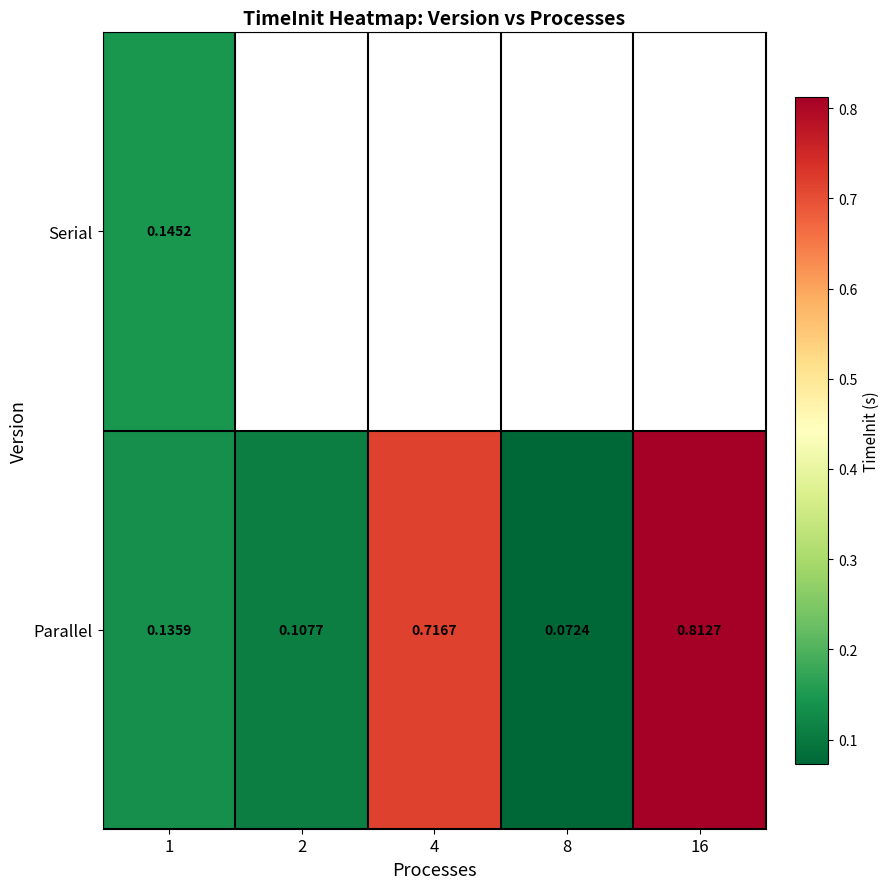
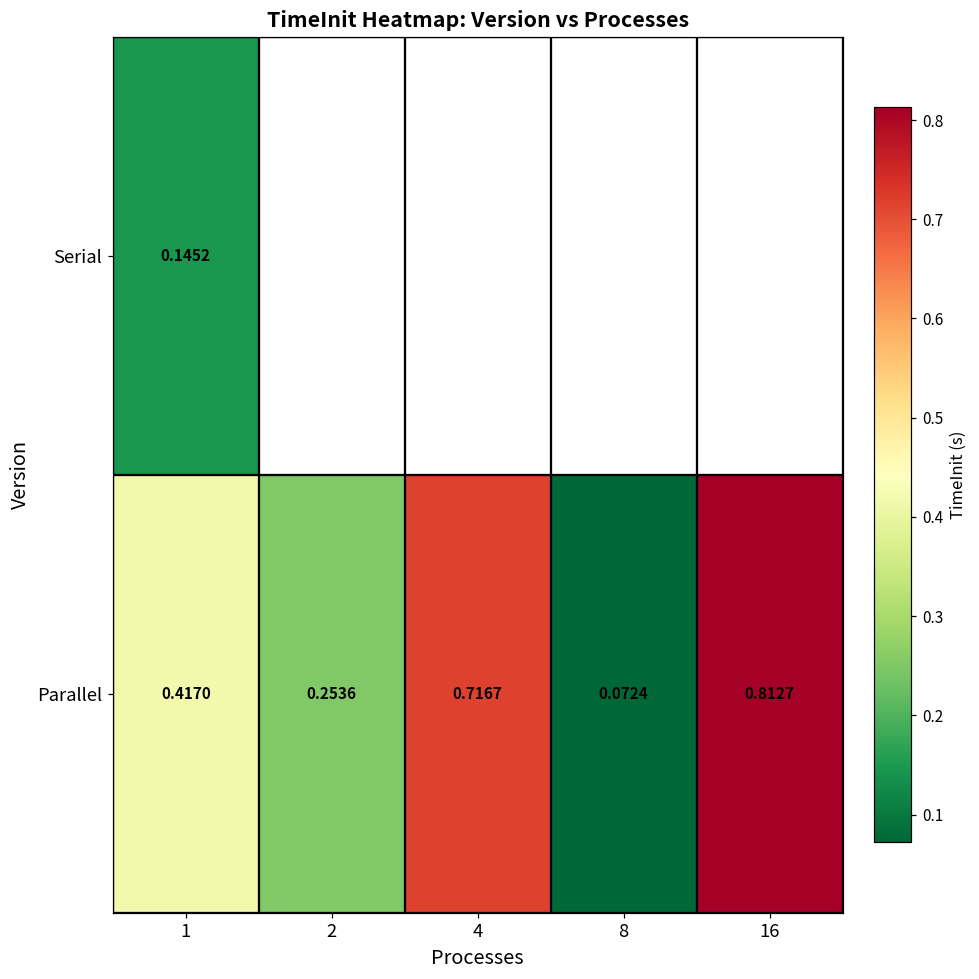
  {
    "Serial": {
      "1": 0.1452
    },
    "Parallel": {
-     "1": 0.1359,
-     "2": 0.1077,
+     "1": 0.4170,
+     "2": 0.2536,
      "4": 0.7167,
      "8": 0.0724,
      "16": 0.8127
    }
  }
